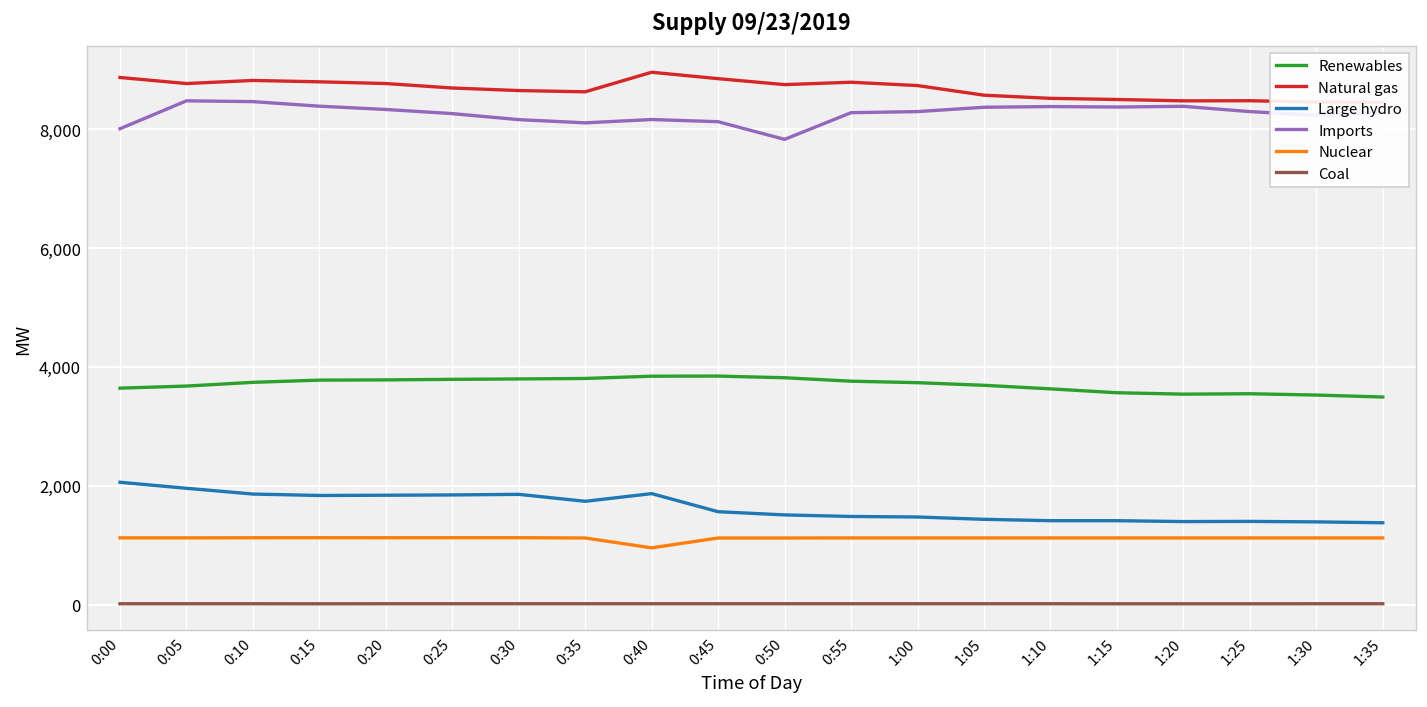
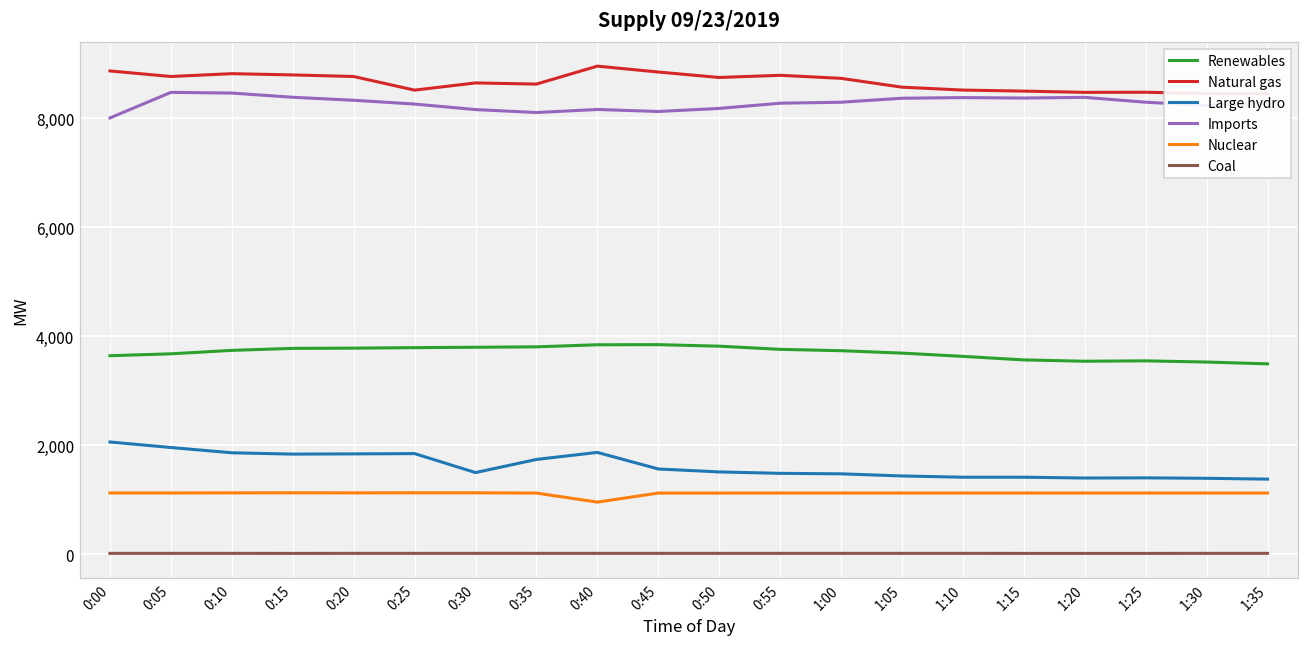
  {
    "Renewables": {
      "0:00": "3,600",
      "0:05": "3,700",
      "0:10": "3,700",
      "0:15": "3,800",
      "0:20": "3,800",
      "0:25": "3,800",
      "0:30": "3,800",
      "0:35": "3,800",
      "0:40": "3,800",
      "0:45": "3,800",
      "0:50": "3,800",
      "0:55": "3,800",
      "1:00": "3,700",
      "1:05": "3,700",
      "1:10": "3,600",
      "1:15": "3,600",
      "1:20": "3,500",
      "1:25": "3,500",
      "1:30": "3,500",
      "1:35": "3,500"
    },
    "Natural gas": {
      "0:00": "8,900",
      "0:05": "8,800",
      "0:10": "8,800",
      "0:15": "8,800",
      "0:20": "8,800",
-     "0:25": "8,700",
+     "0:25": "8,500",
      "0:30": "8,600",
      "0:35": "8,600",
      "0:40": "9,000",
      "0:45": "8,800",
      "0:50": "8,700",
      "0:55": "8,800",
      "1:00": "8,700",
      "1:05": "8,600",
      "1:10": "8,500",
      "1:15": "8,500",
      "1:20": "8,500",
      "1:25": "8,500"
    },
    "Large hydro": {
      "0:00": "2,100",
      "0:05": "2,000",
      "0:10": "1,900",
      "0:15": "1,800",
      "0:20": "1,800",
      "0:25": "1,800",
-     "0:30": "1,900",
+     "0:30": "1,500",
      "0:35": "1,700",
      "0:40": "1,900",
      "0:45": "1,600",
      "0:50": "1,500",
      "0:55": "1,500",
      "1:00": "1,500",
      "1:05": "1,400",
      "1:10": "1,400",
      "1:15": "1,400",
      "1:20": "1,400",
      "1:25": "1,400",
      "1:30": "1,400",
      "1:35": "1,400"
    },
    "Imports": {
      "0:00": "8,000",
      "0:05": "8,500",
      "0:10": "8,500",
      "0:15": "8,400",
      "0:20": "8,300",
      "0:25": "8,300",
      "0:30": "8,200",
      "0:35": "8,100",
      "0:40": "8,200",
      "0:45": "8,100",
-     "0:50": "7,800",
+     "0:50": "8,200",
      "0:55": "8,300",
      "1:00": "8,300",
      "1:05": "8,400",
      "1:10": "8,400",
      "1:15": "8,400",
      "1:20": "8,400",
      "1:25": "8,300"
    },
    "Nuclear": {
      "0:00": "1,100",
      "0:05": "1,100",
      "0:10": "1,100",
      "0:15": "1,100",
      "0:20": "1,100",
      "0:25": "1,100",
      "0:30": "1,100",
      "0:35": "1,100",
      "0:40": "1,000",
      "0:45": "1,100",
      "0:50": "1,100",
      "0:55": "1,100",
      "1:00": "1,100",
      "1:05": "1,100",
      "1:10": "1,100",
      "1:15": "1,100",
      "1:20": "1,100",
      "1:25": "1,100",
      "1:30": "1,100",
      "1:35": "1,100"
    },
    "Coal": {
      "0:00": "0",
      "0:05": "0",
      "0:10": "0",
      "0:15": "0",
      "0:20": "0",
      "0:25": "0",
      "0:30": "0",
      "0:35": "0",
      "0:40": "0",
      "0:45": "0",
      "0:50": "0",
      "0:55": "0",
      "1:00": "0",
      "1:05": "0",
      "1:10": "0",
      "1:15": "0",
      "1:20": "0",
      "1:25": "0",
      "1:30": "0",
      "1:35": "0"
    }
  }
